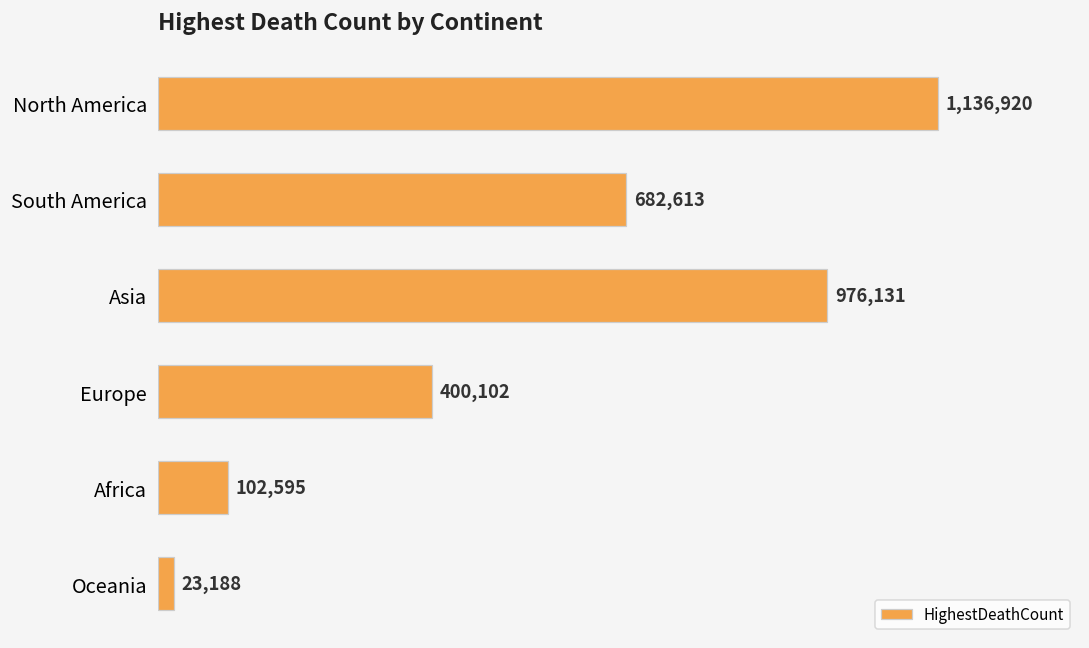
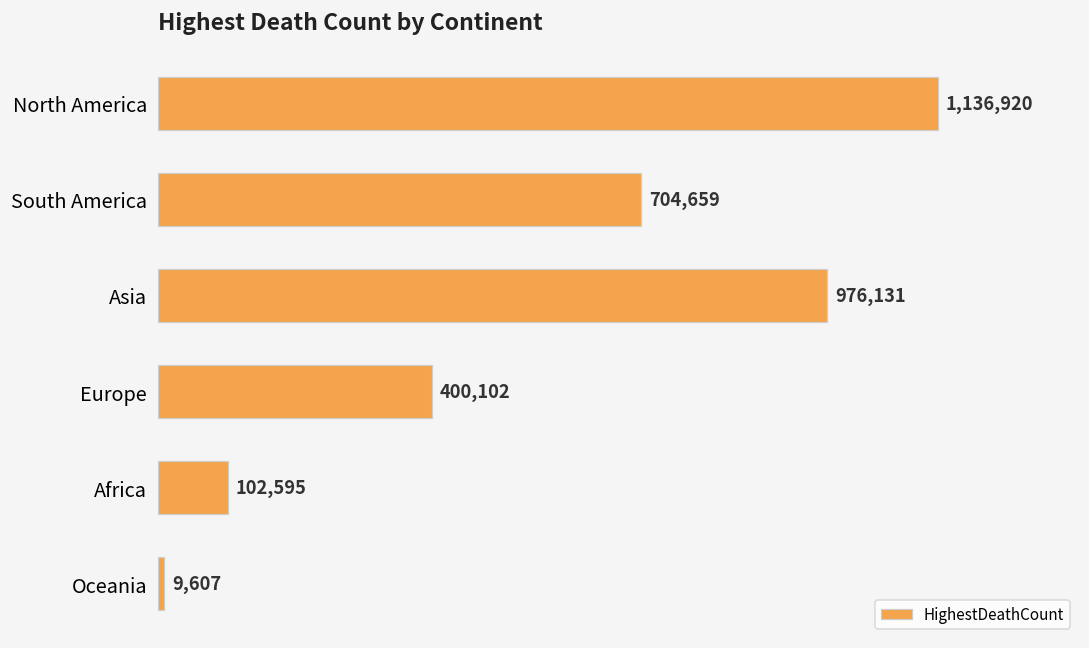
  {
    "North America": "1,136,920",
-   "South America": "682,613",
+   "South America": "704,659",
    "Asia": "976,131",
    "Europe": "400,102",
    "Africa": "102,595",
-   "Oceania": "23,188"
+   "Oceania": "9,607"
  }
